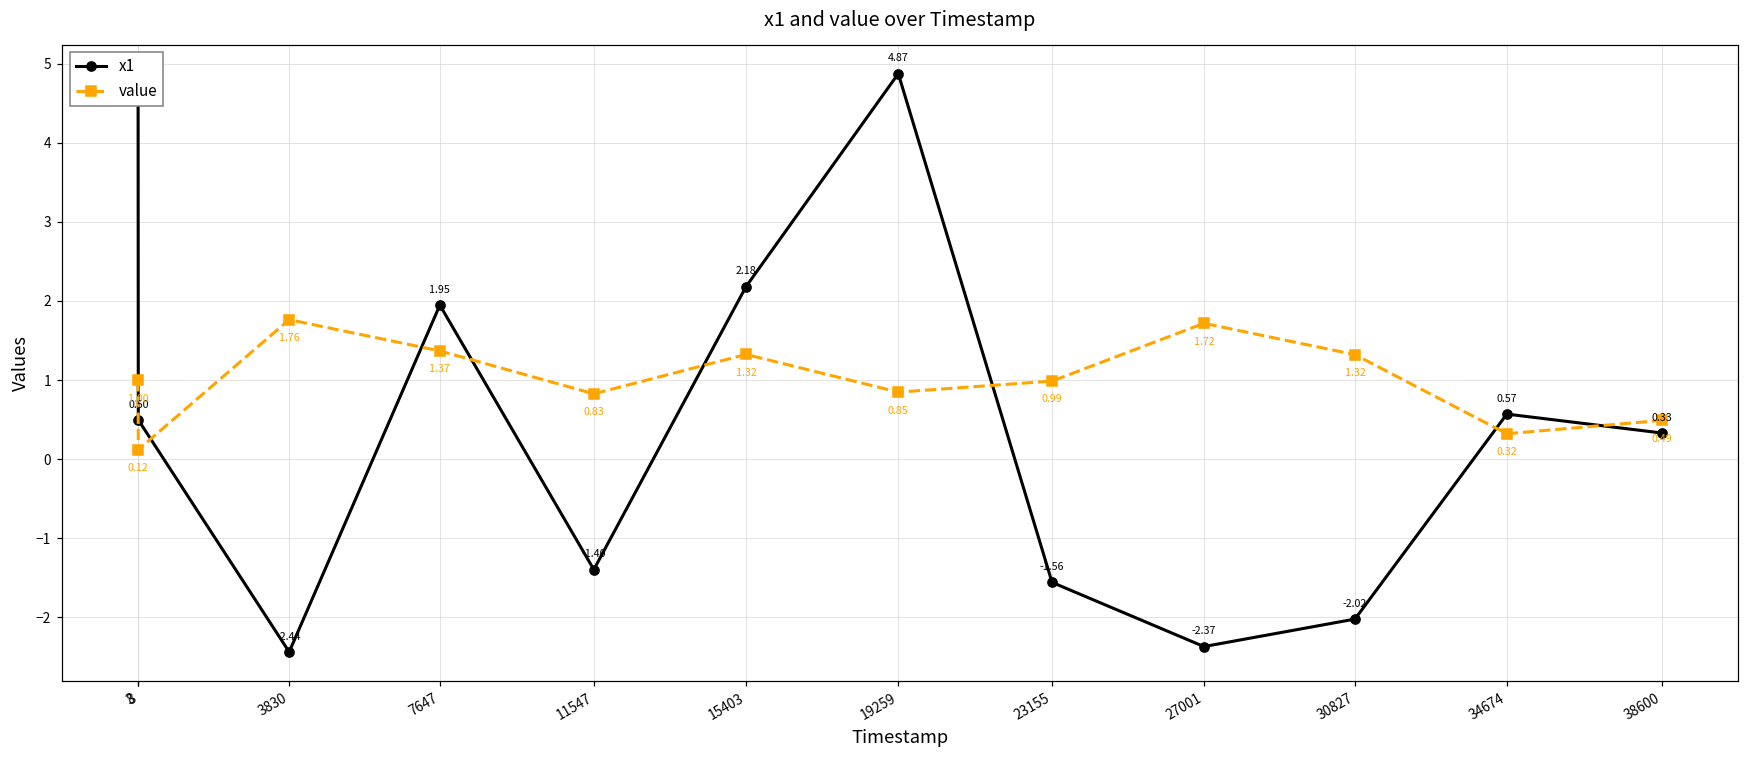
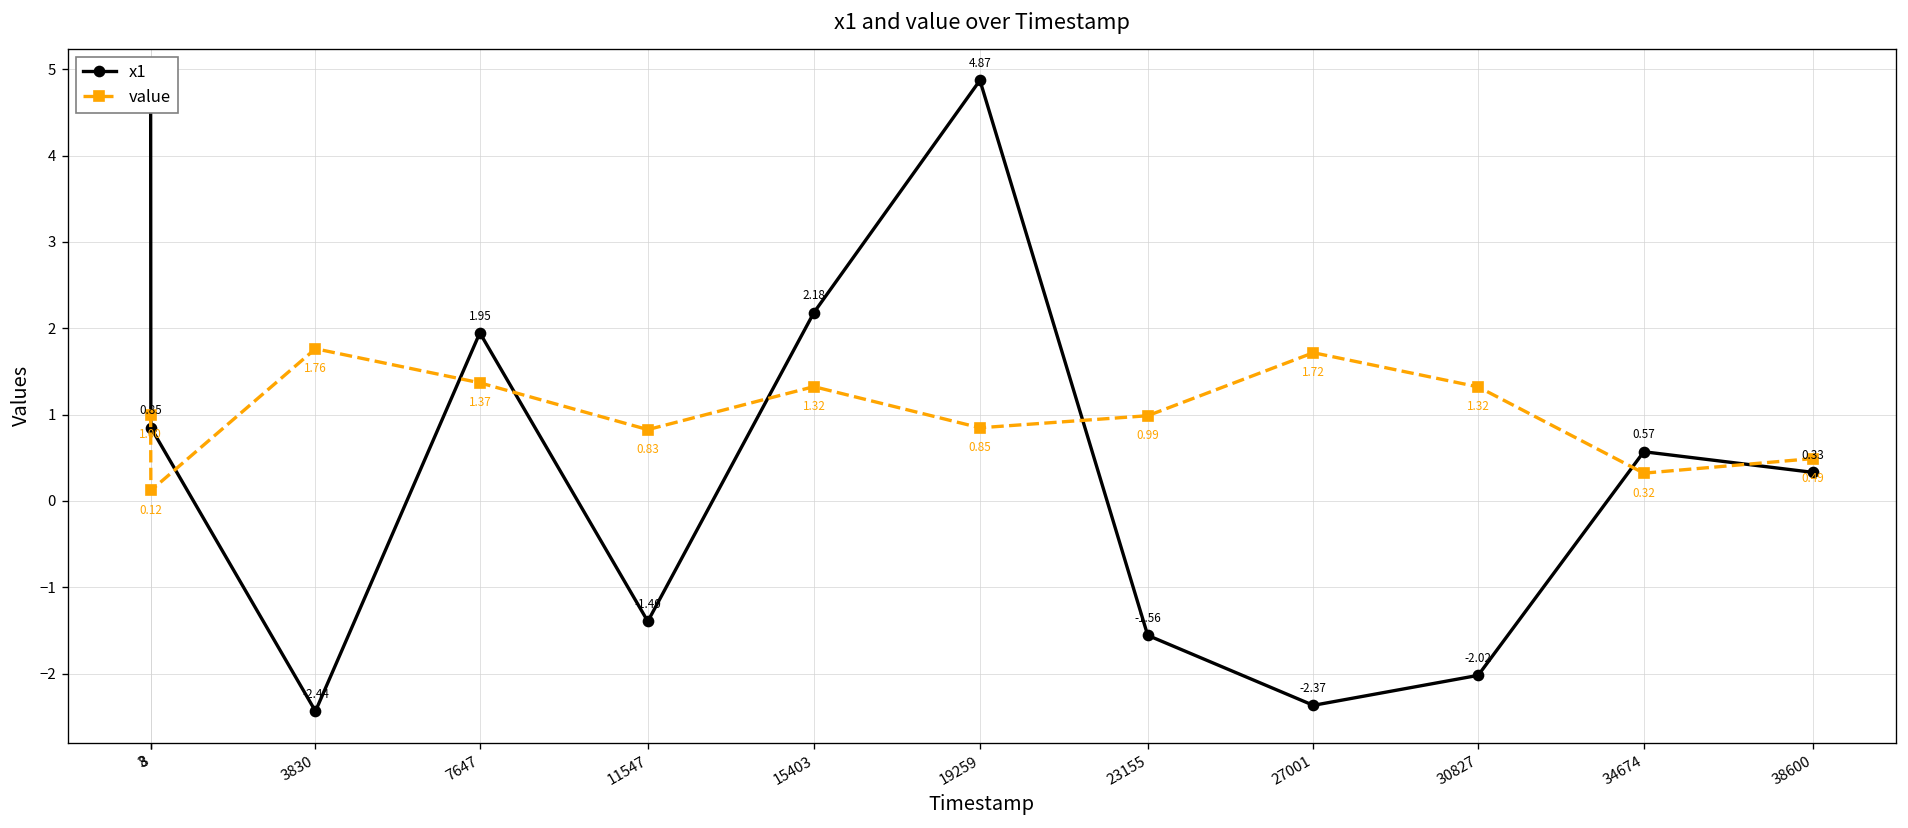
  {
    "x1": {
-     "8": 0.50,
+     "8": 0.85,
      "3830": -2.44,
      "7647": 1.95,
      "11547": -1.40,
      "15403": 2.18,
      "19259": 4.87,
      "23155": -1.56,
      "27001": -2.37,
      "30827": -2.02,
      "34674": 0.57
    },
    "value": {
      "8": 0.12,
      "3830": 1.76,
      "7647": 1.37,
      "11547": 0.83,
      "15403": 1.32,
      "19259": 0.85,
      "23155": 0.99,
      "27001": 1.72,
      "30827": 1.32,
      "34674": 0.32
    }
  }
